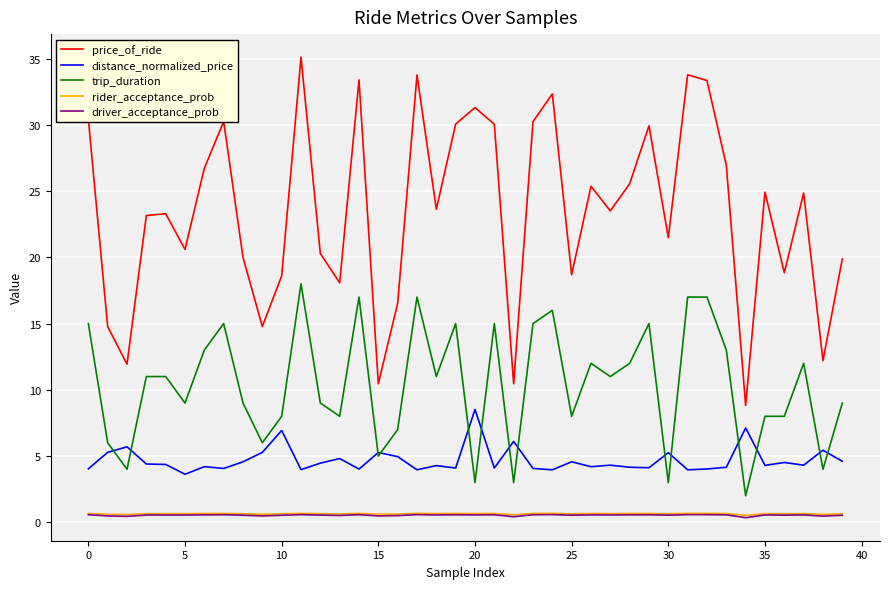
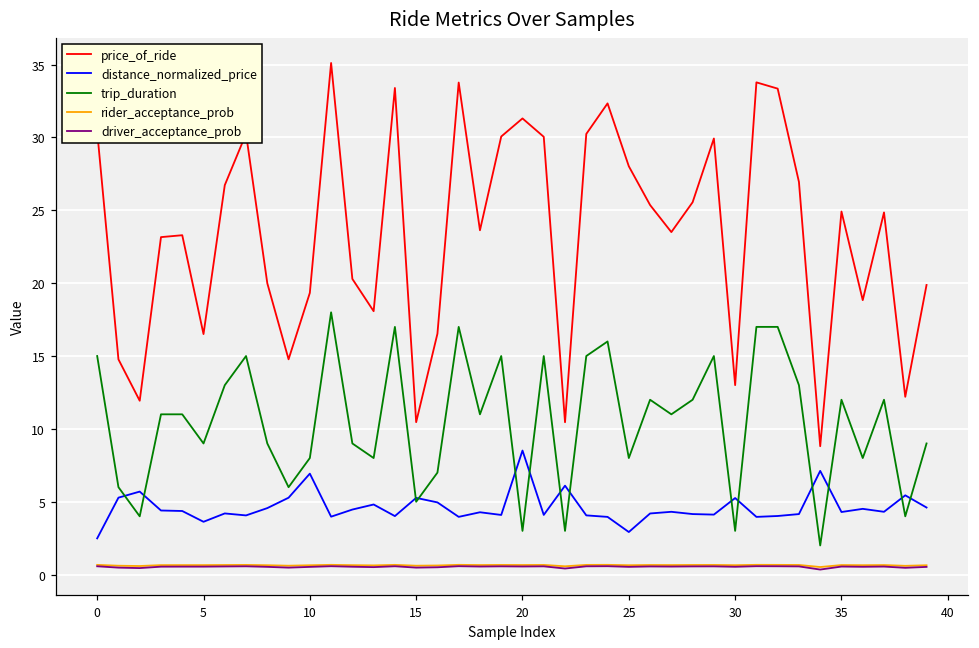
  {
    "price_of_ride": {
-     "5": 20.6,
-     "10": 18.6,
+     "5": 16.5,
+     "10": 19.3,
      "15": 10.5,
      "20": 31.3,
-     "25": 18.7,
-     "30": 21.5,
+     "25": 28.0,
+     "30": 13.0,
      "35": 24.9
    },
    "distance_normalized_price": {
-     "0": 4.0,
+     "0": 2.5,
      "5": 3.6,
      "10": 6.9,
      "15": 5.3,
      "20": 8.5,
-     "25": 4.6,
+     "25": 2.9,
      "30": 5.3,
      "35": 4.3
    },
    "trip_duration": {
      "0": 15,
      "5": 9,
      "10": 8,
      "15": 5,
      "20": 3,
      "25": 8,
      "30": 3,
-     "35": 8
+     "35": 12
    }
  }
